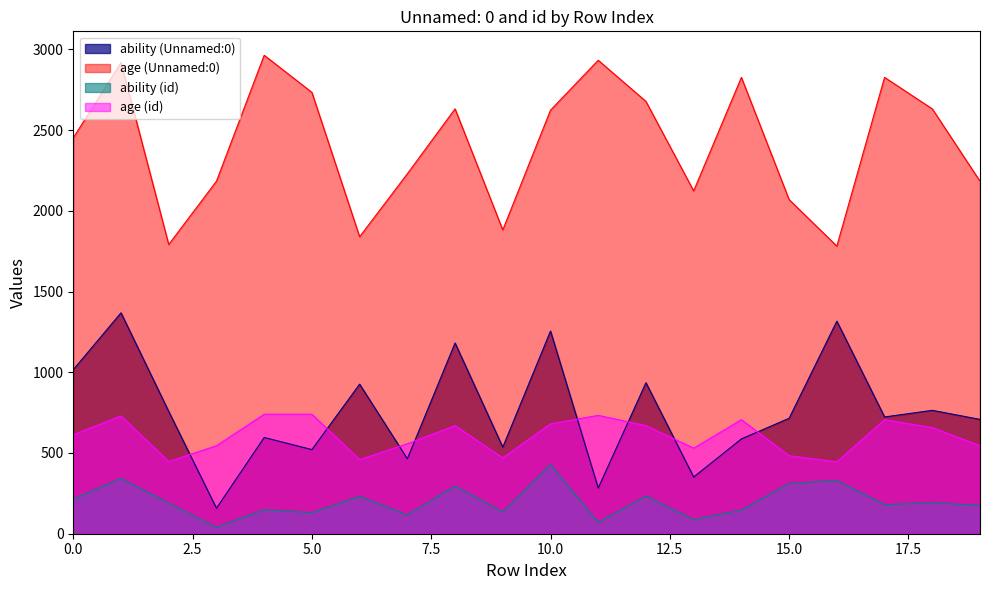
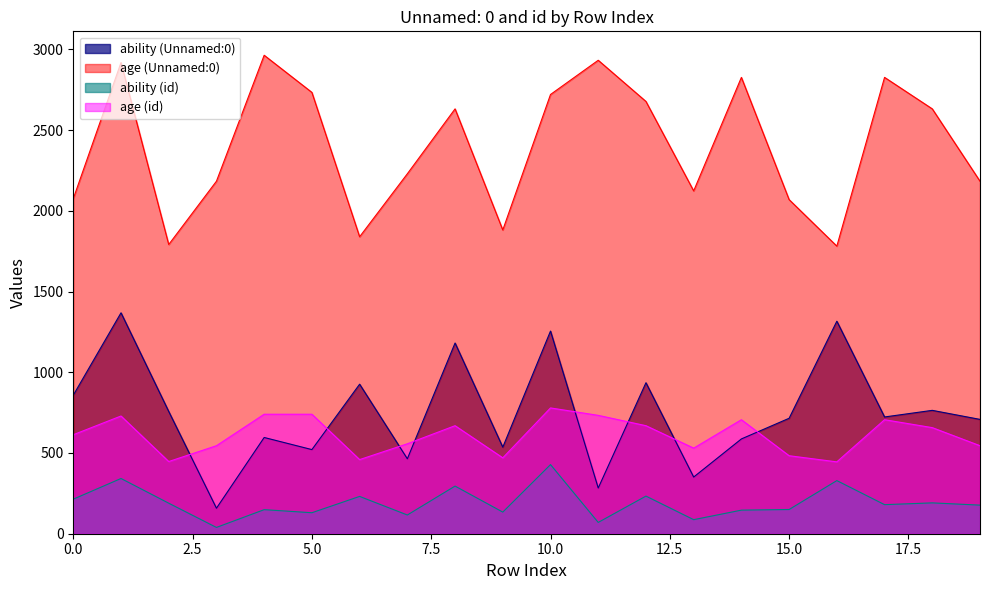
  {
    "ability (Unnamed:0)": {
-     "0.0": 1020,
+     "0.0": 860,
      "5.0": 520,
      "10.0": 1260,
      "15.0": 720
    },
    "age (Unnamed:0)": {
-     "0.0": 2450,
+     "0.0": 2080,
      "5.0": 2730,
-     "10.0": 2620,
+     "10.0": 2720,
      "15.0": 2070
    },
    "ability (id)": {
      "0.0": 210,
      "5.0": 130,
      "10.0": 430,
-     "15.0": 310
+     "15.0": 150
    },
    "age (id)": {
      "0.0": 610,
      "5.0": 740,
-     "10.0": 680,
+     "10.0": 780,
      "15.0": 480
    }
  }
